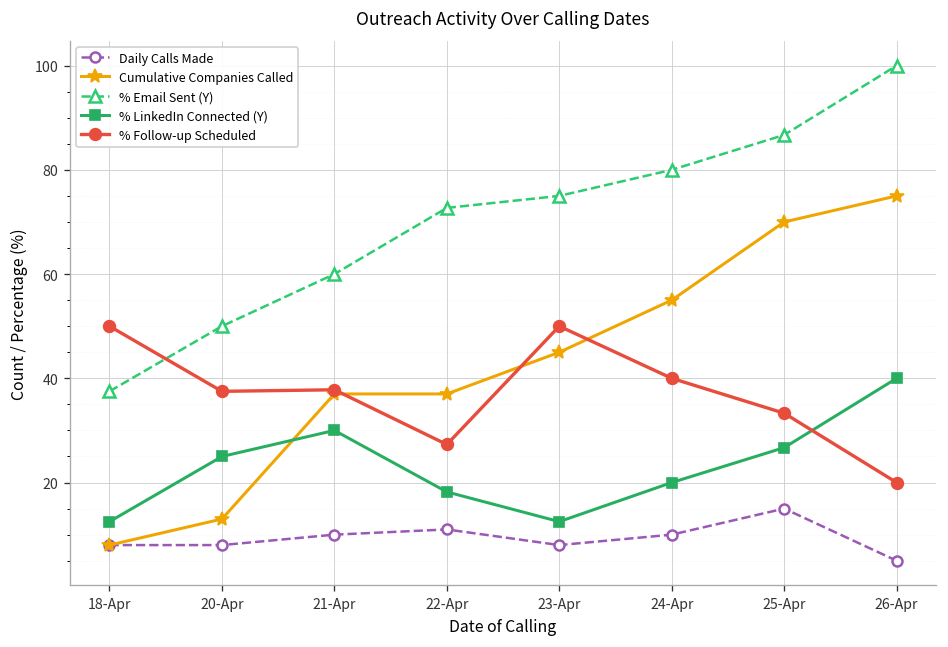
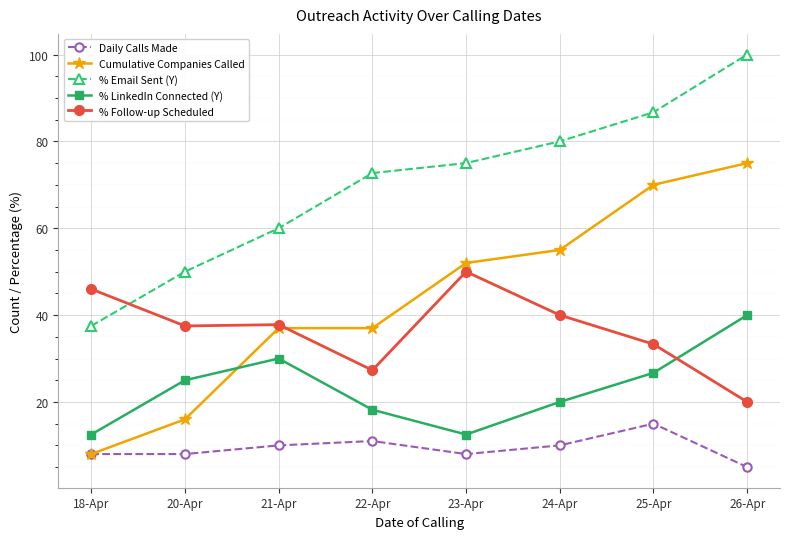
  {
    "Daily Calls Made": {
      "20-Apr": 8,
      "21-Apr": 10,
      "22-Apr": 11,
      "23-Apr": 8,
      "24-Apr": 10,
      "25-Apr": 15,
      "26-Apr": 5
    },
    "Cumulative Companies Called": {
-     "20-Apr": 13,
+     "20-Apr": 16,
      "21-Apr": 37,
      "22-Apr": 37,
-     "23-Apr": 45,
+     "23-Apr": 52,
      "24-Apr": 55,
      "25-Apr": 70,
      "26-Apr": 75
    },
    "% Follow-up Scheduled": {
-     "18-Apr": 50,
+     "18-Apr": 46,
      "20-Apr": 38,
      "21-Apr": 38,
      "22-Apr": 27,
      "23-Apr": 50,
      "24-Apr": 40,
      "25-Apr": 33,
      "26-Apr": 20
    }
  }
